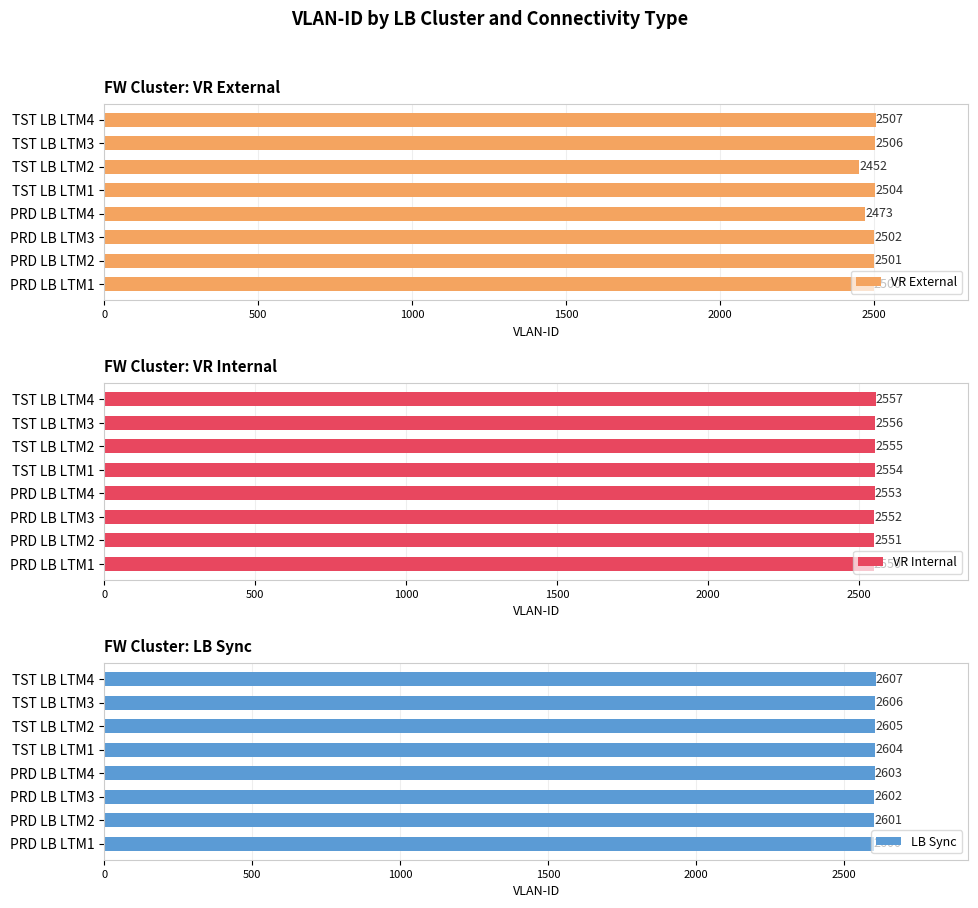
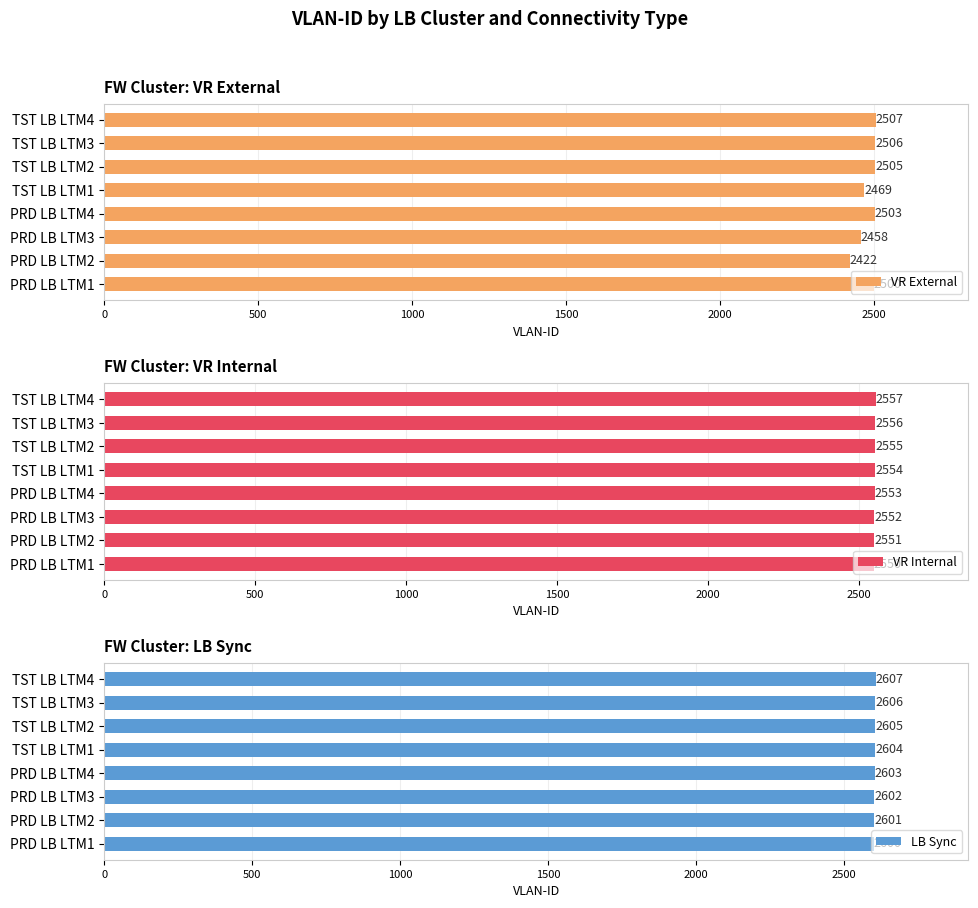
  {
    "FW Cluster: VR External": {
      "TST LB LTM4": 2507,
      "TST LB LTM3": 2506,
-     "TST LB LTM2": 2452,
-     "TST LB LTM1": 2504,
-     "PRD LB LTM4": 2473,
-     "PRD LB LTM3": 2502,
-     "PRD LB LTM2": 2501
+     "TST LB LTM2": 2505,
+     "TST LB LTM1": 2469,
+     "PRD LB LTM4": 2503,
+     "PRD LB LTM3": 2458,
+     "PRD LB LTM2": 2422
    },
    "FW Cluster: VR Internal": {
      "TST LB LTM4": 2557,
      "TST LB LTM3": 2556,
      "TST LB LTM2": 2555,
      "TST LB LTM1": 2554,
      "PRD LB LTM4": 2553,
      "PRD LB LTM3": 2552,
      "PRD LB LTM2": 2551
    },
    "FW Cluster: LB Sync": {
      "TST LB LTM4": 2607,
      "TST LB LTM3": 2606,
      "TST LB LTM2": 2605,
      "TST LB LTM1": 2604,
      "PRD LB LTM4": 2603,
      "PRD LB LTM3": 2602,
      "PRD LB LTM2": 2601
    }
  }
